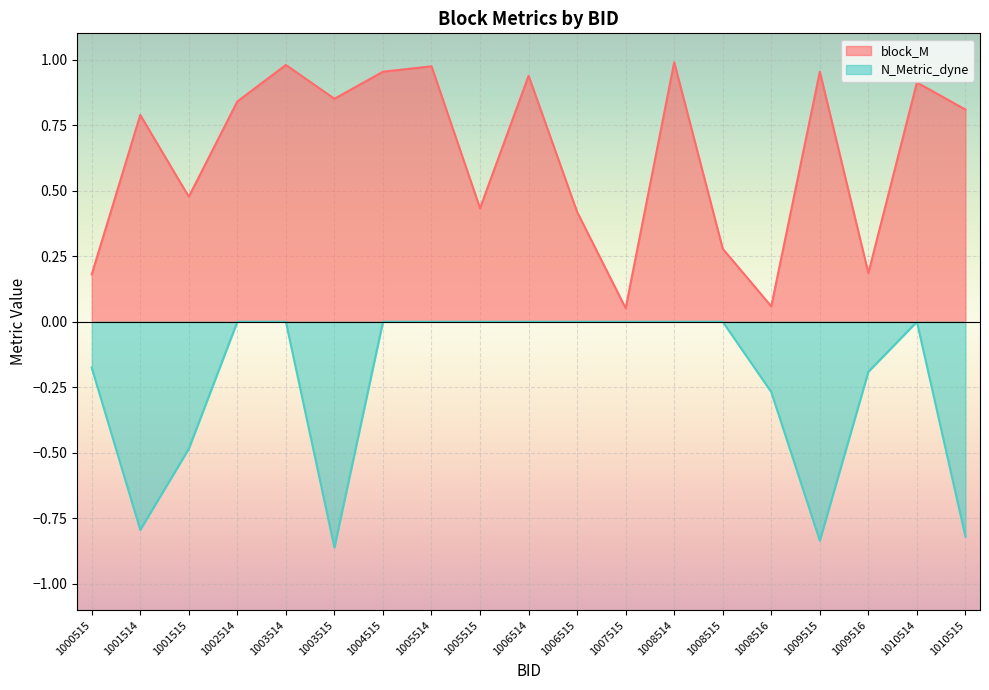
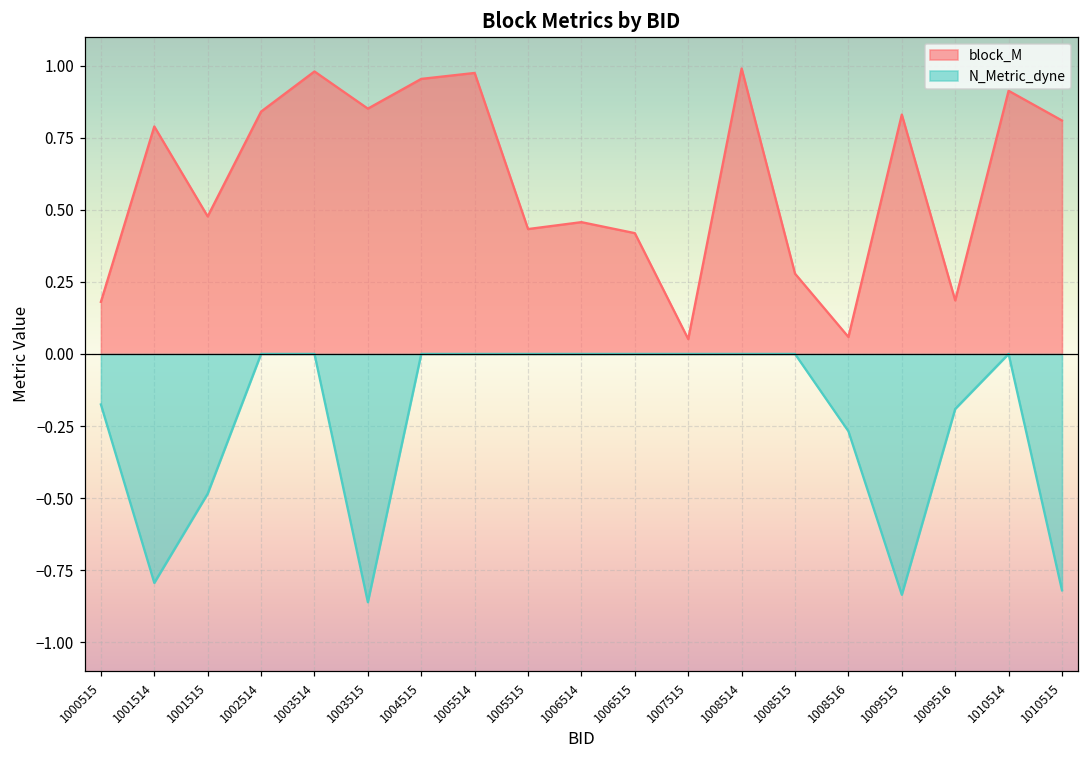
  {
    "block_M": {
      "1000515": 0.18,
      "1001514": 0.79,
      "1001515": 0.48,
      "1002514": 0.84,
      "1003514": 0.98,
      "1003515": 0.85,
      "1004515": 0.95,
      "1005514": 0.97,
      "1005515": 0.43,
-     "1006514": 0.94,
+     "1006514": 0.46,
      "1006515": 0.42,
      "1007515": 0.05,
      "1008514": 0.99,
      "1008515": 0.28,
      "1008516": 0.06,
-     "1009515": 0.95,
+     "1009515": 0.83,
      "1009516": 0.19,
      "1010514": 0.91,
      "1010515": 0.81
    }
  }
